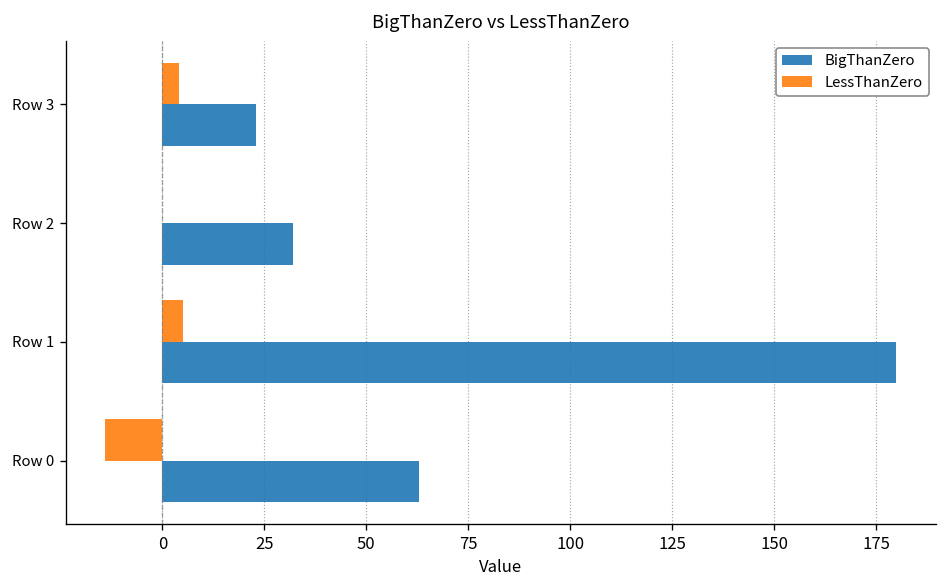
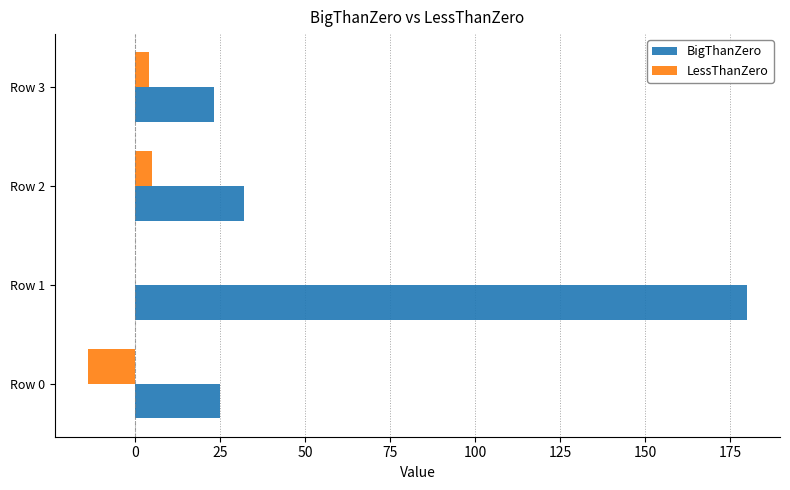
  {
    "BigThanZero": {
      "Row 3": 23,
      "Row 2": 32,
      "Row 1": 180,
-     "Row 0": 63
+     "Row 0": 25
    },
    "LessThanZero": {
      "Row 3": 4,
-     "Row 2": 0,
-     "Row 1": 5,
+     "Row 2": 5,
+     "Row 1": 0,
      "Row 0": -14
    }
  }
